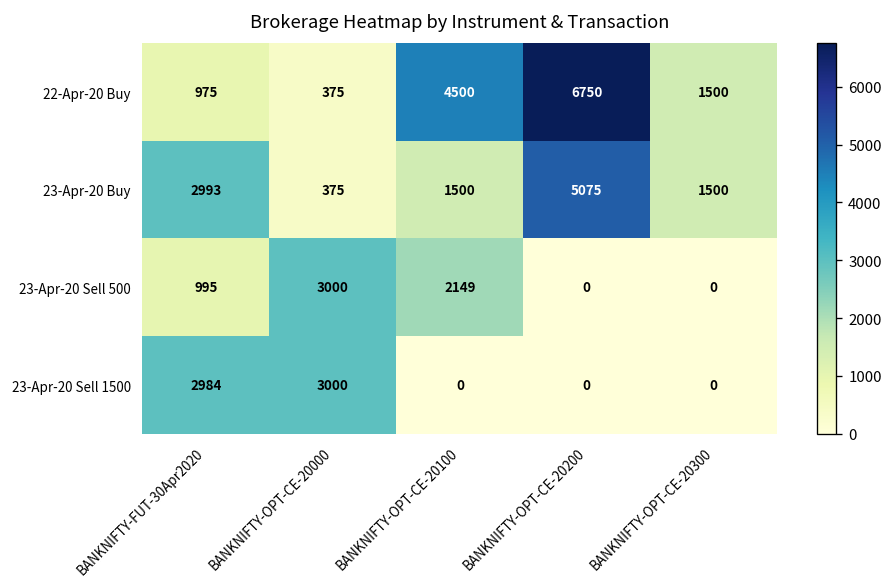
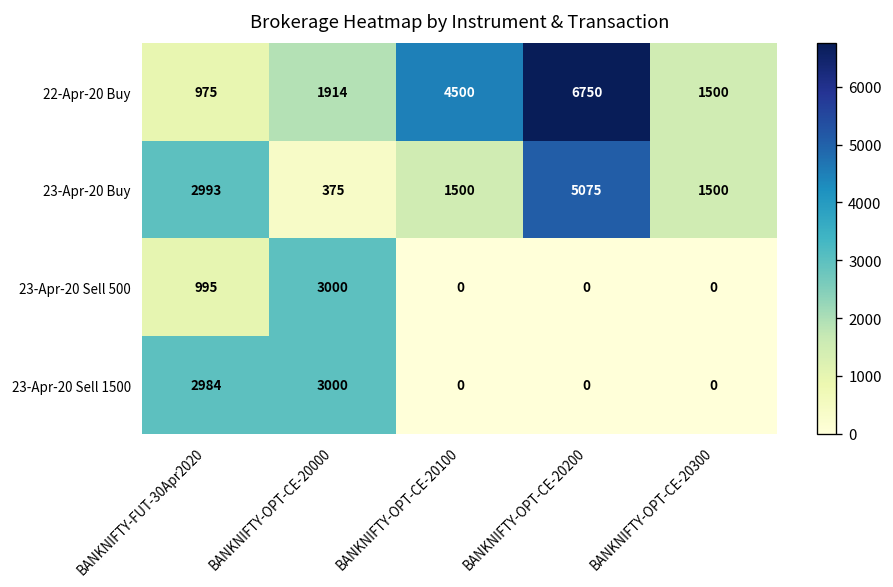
  {
    "22-Apr-20 Buy": {
      "BANKNIFTY-FUT-30Apr2020": 975,
-     "BANKNIFTY-OPT-CE-20000": 375,
+     "BANKNIFTY-OPT-CE-20000": 1914,
      "BANKNIFTY-OPT-CE-20100": 4500,
      "BANKNIFTY-OPT-CE-20200": 6750,
      "BANKNIFTY-OPT-CE-20300": 1500
    },
    "23-Apr-20 Buy": {
      "BANKNIFTY-FUT-30Apr2020": 2993,
      "BANKNIFTY-OPT-CE-20000": 375,
      "BANKNIFTY-OPT-CE-20100": 1500,
      "BANKNIFTY-OPT-CE-20200": 5075,
      "BANKNIFTY-OPT-CE-20300": 1500
    },
    "23-Apr-20 Sell 500": {
      "BANKNIFTY-FUT-30Apr2020": 995,
      "BANKNIFTY-OPT-CE-20000": 3000,
-     "BANKNIFTY-OPT-CE-20100": 2149,
+     "BANKNIFTY-OPT-CE-20100": 0,
      "BANKNIFTY-OPT-CE-20200": 0,
      "BANKNIFTY-OPT-CE-20300": 0
    },
    "23-Apr-20 Sell 1500": {
      "BANKNIFTY-FUT-30Apr2020": 2984,
      "BANKNIFTY-OPT-CE-20000": 3000,
      "BANKNIFTY-OPT-CE-20100": 0,
      "BANKNIFTY-OPT-CE-20200": 0,
      "BANKNIFTY-OPT-CE-20300": 0
    }
  }
